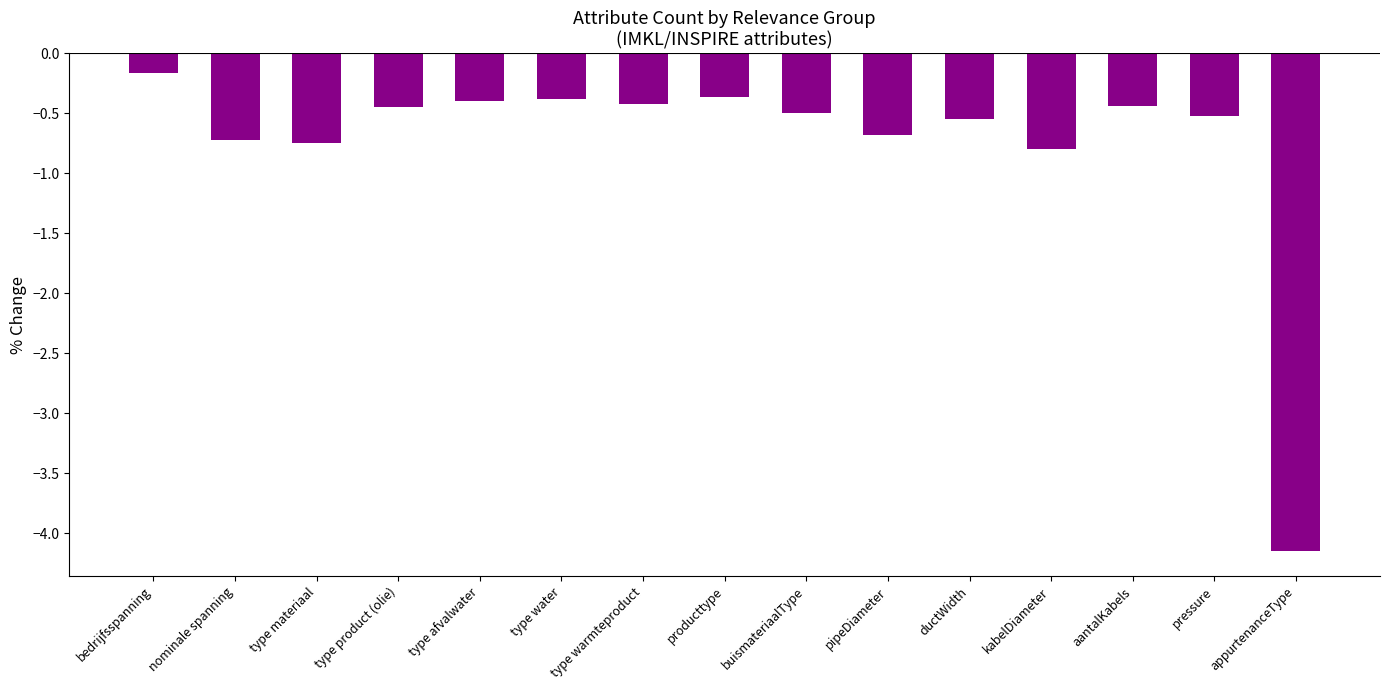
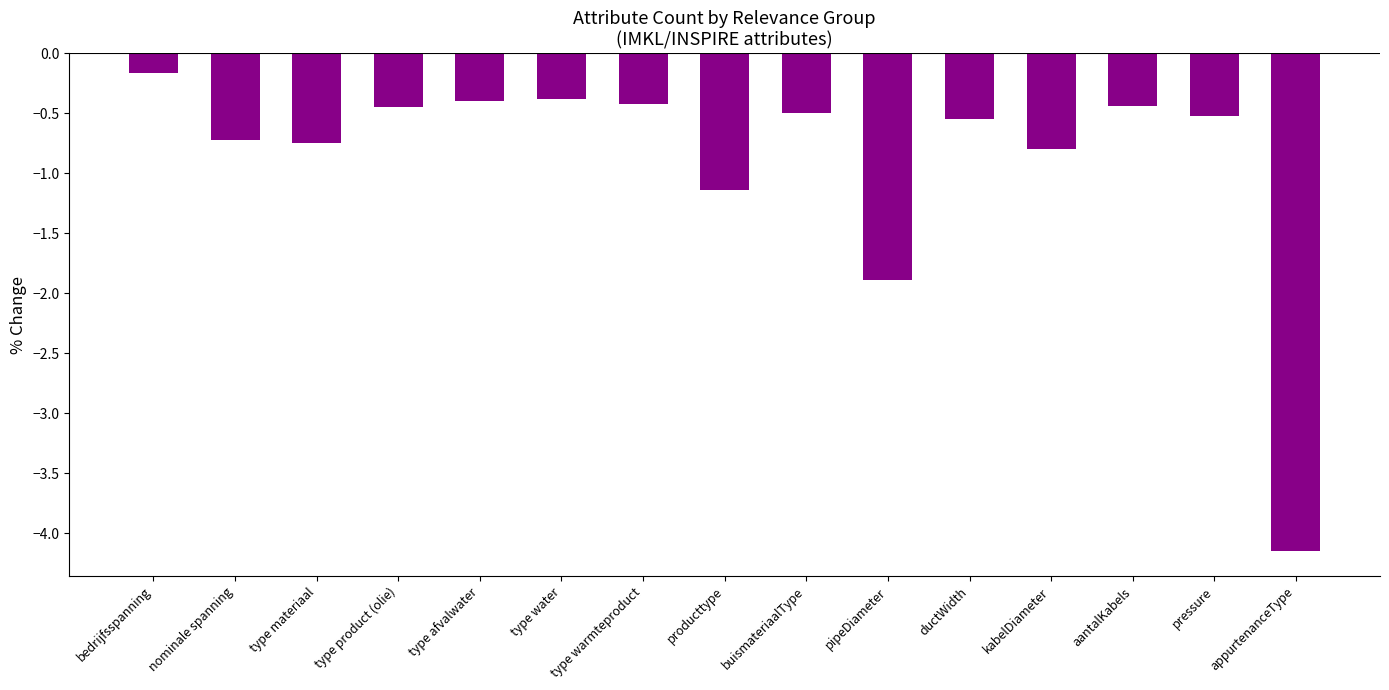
  {
    "bedrijfsspanning": -0.16,
    "nominale spanning": -0.72,
    "type materiaal": -0.75,
    "type product (olie)": -0.45,
    "type afvalwater": -0.40,
    "type water": -0.38,
    "type warmteproduct": -0.42,
-   "producttype": -0.36,
+   "producttype": -1.14,
    "buismateriaalType": -0.50,
-   "pipeDiameter": -0.68,
+   "pipeDiameter": -1.89,
    "ductWidth": -0.55,
    "kabelDiameter": -0.80,
    "aantalKabels": -0.44,
    "pressure": -0.52,
    "appurtenanceType": -4.15
  }
